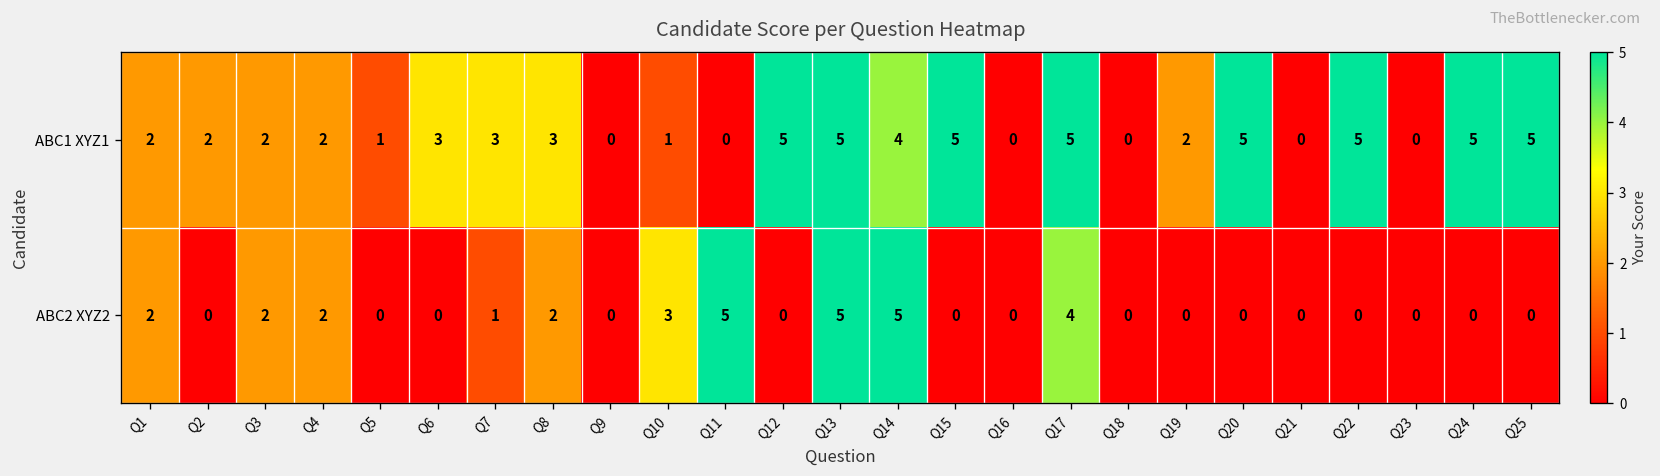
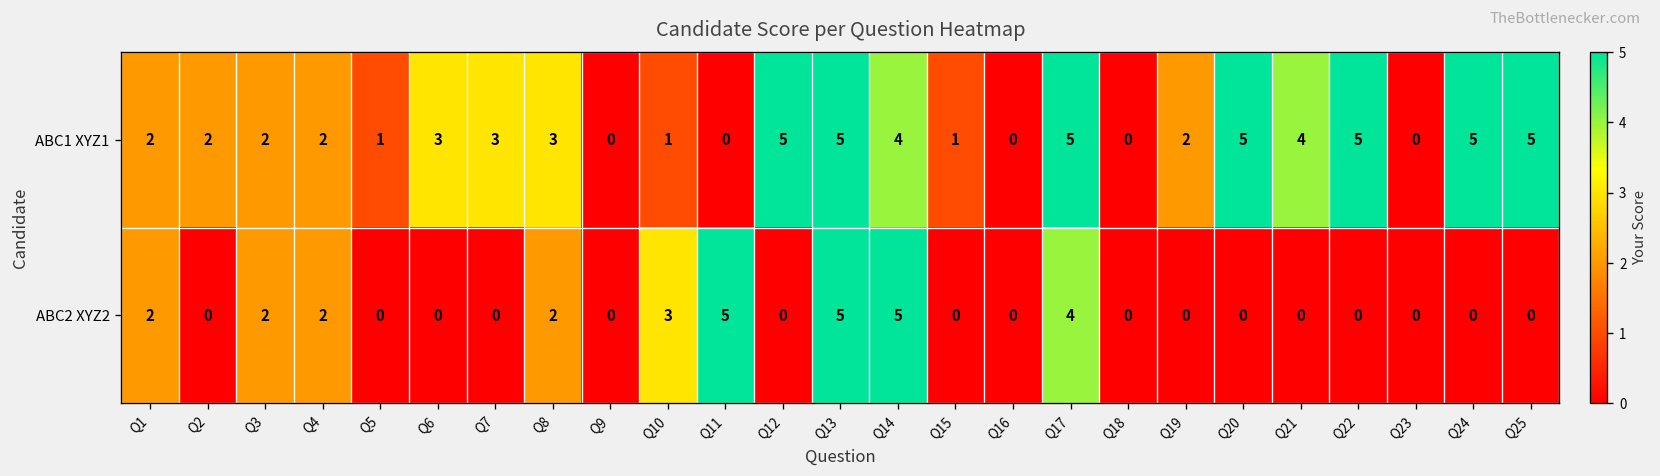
  {
    "ABC1 XYZ1": {
      "Q1": 2,
      "Q2": 2,
      "Q3": 2,
      "Q4": 2,
      "Q5": 1,
      "Q6": 3,
      "Q7": 3,
      "Q8": 3,
      "Q9": 0,
      "Q10": 1,
      "Q11": 0,
      "Q12": 5,
      "Q13": 5,
      "Q14": 4,
-     "Q15": 5,
+     "Q15": 1,
      "Q16": 0,
      "Q17": 5,
      "Q18": 0,
      "Q19": 2,
      "Q20": 5,
-     "Q21": 0,
+     "Q21": 4,
      "Q22": 5,
      "Q23": 0,
      "Q24": 5,
      "Q25": 5
    },
    "ABC2 XYZ2": {
      "Q1": 2,
      "Q2": 0,
      "Q3": 2,
      "Q4": 2,
      "Q5": 0,
      "Q6": 0,
-     "Q7": 1,
+     "Q7": 0,
      "Q8": 2,
      "Q9": 0,
      "Q10": 3,
      "Q11": 5,
      "Q12": 0,
      "Q13": 5,
      "Q14": 5,
      "Q15": 0,
      "Q16": 0,
      "Q17": 4,
      "Q18": 0,
      "Q19": 0,
      "Q20": 0,
      "Q21": 0,
      "Q22": 0,
      "Q23": 0,
      "Q24": 0,
      "Q25": 0
    }
  }
